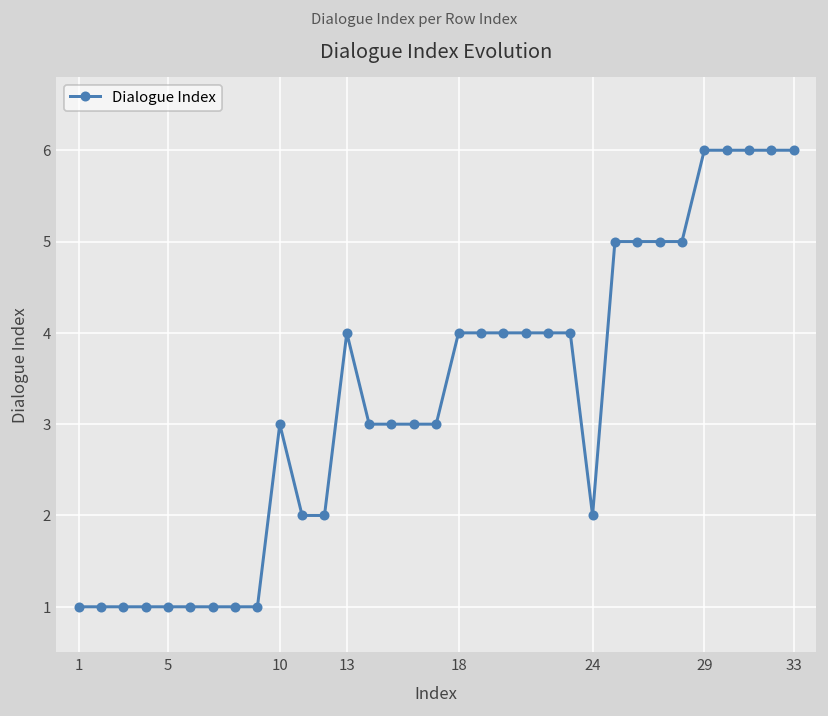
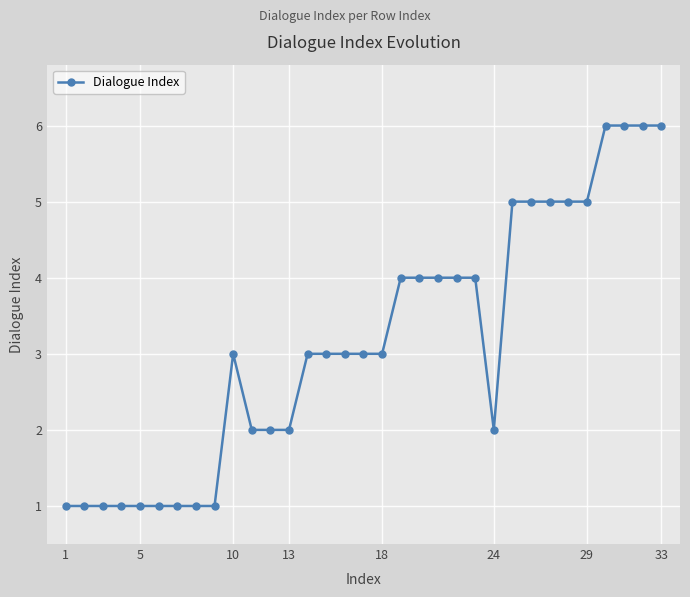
  {
    "1": 1,
    "5": 1,
    "10": 3,
-   "13": 4,
-   "18": 4,
+   "13": 2,
+   "18": 3,
    "24": 2,
-   "29": 6,
+   "29": 5,
    "33": 6
  }
